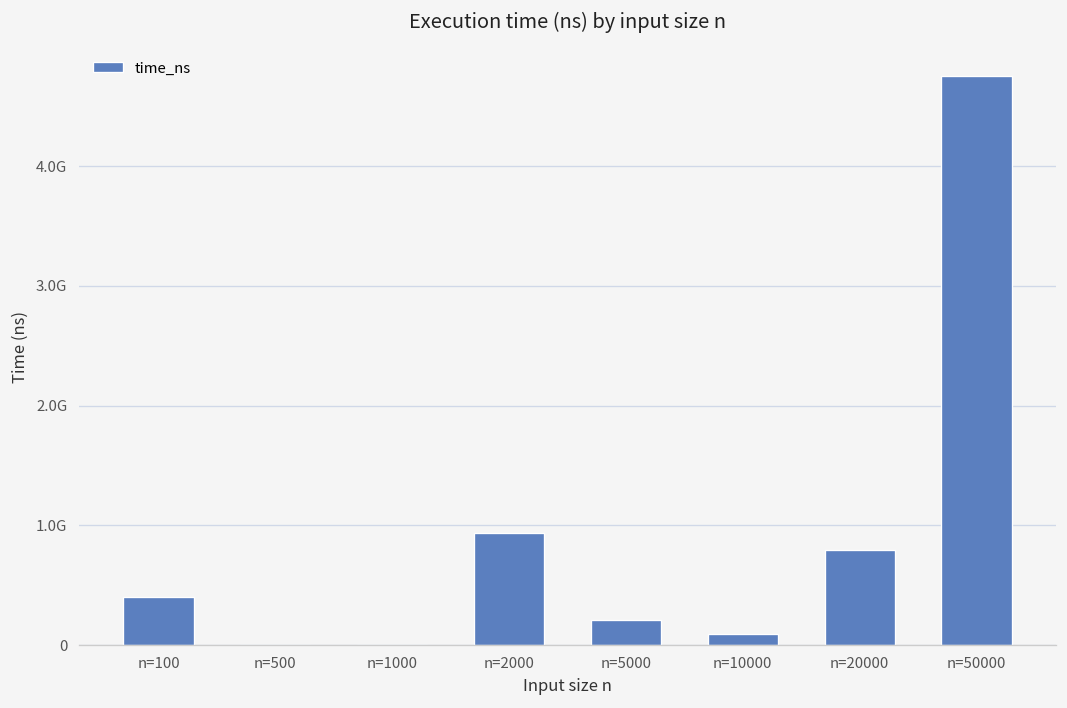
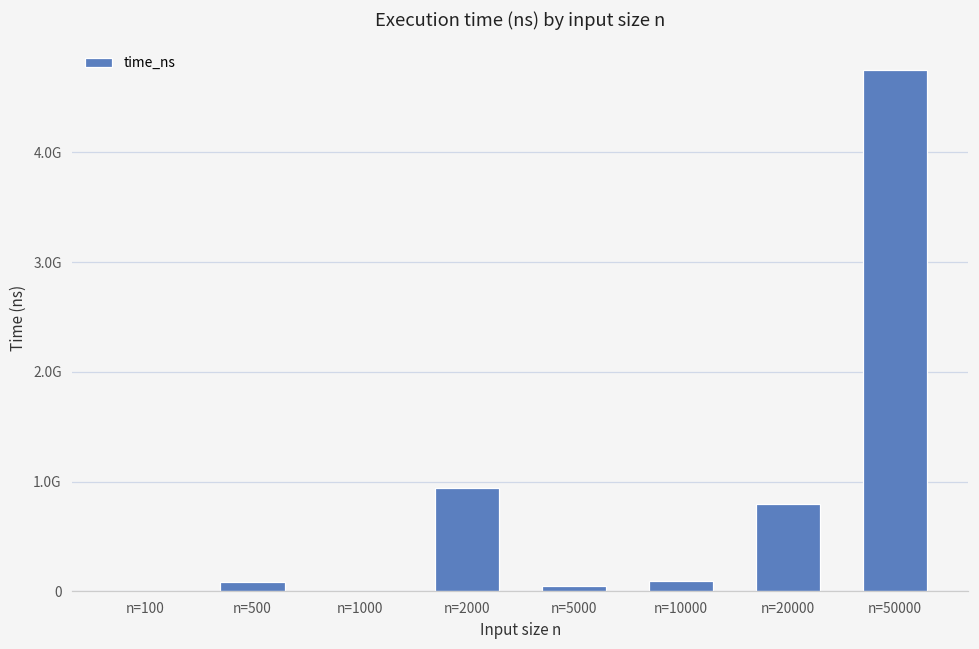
  {
-   "n=100": 400000000,
-   "n=500": 0,
+   "n=100": 0,
+   "n=500": 100000000,
    "n=2000": 900000000,
-   "n=5000": 200000000,
+   "n=5000": 0,
    "n=10000": 100000000,
    "n=20000": 800000000,
    "n=50000": 4800000000
  }
